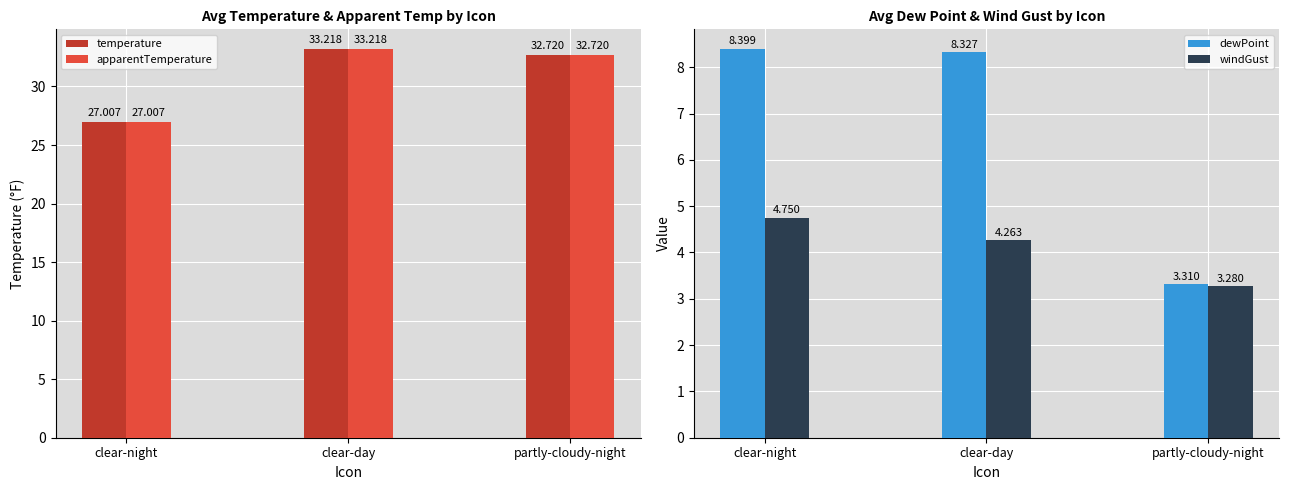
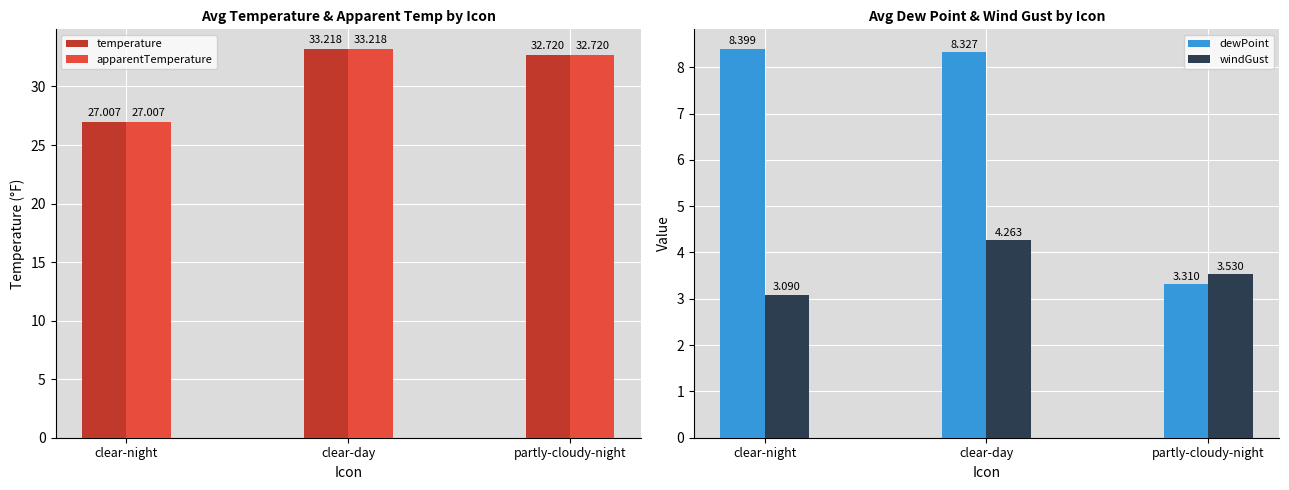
  {
    "Avg Dew Point & Wind Gust by Icon": {
      "dewPoint": {
        "clear-night": 8.399,
        "clear-day": 8.327,
        "partly-cloudy-night": 3.310
      },
      "windGust": {
-       "clear-night": 4.750,
+       "clear-night": 3.090,
        "clear-day": 4.263,
-       "partly-cloudy-night": 3.280
+       "partly-cloudy-night": 3.530
      }
    }
  }
